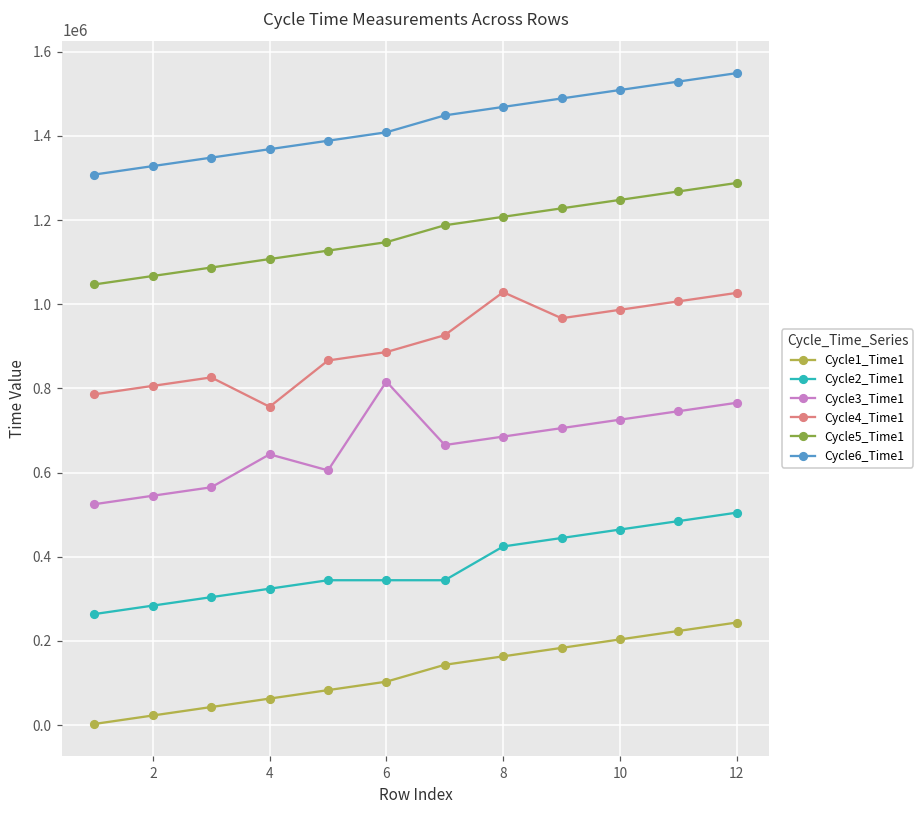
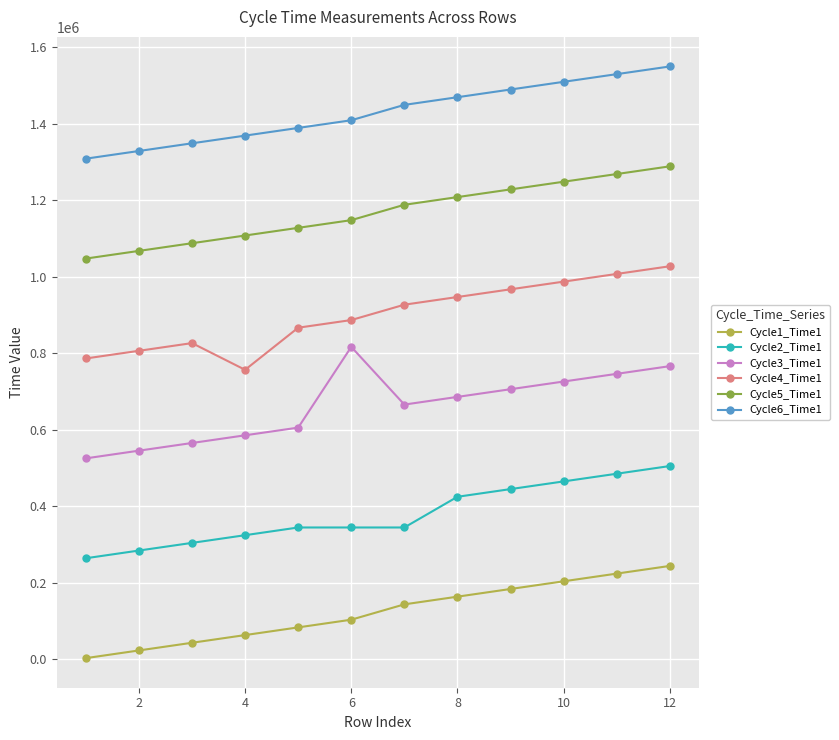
  {
    "Cycle3_Time1": {
      "2": 550000,
-     "4": 640000,
+     "4": 590000,
      "6": 820000,
      "8": 690000,
      "10": 730000,
      "12": 770000
    },
    "Cycle4_Time1": {
      "2": 810000,
      "4": 760000,
      "6": 890000,
-     "8": 1030000,
+     "8": 950000,
      "10": 990000,
      "12": 1030000
    }
  }
